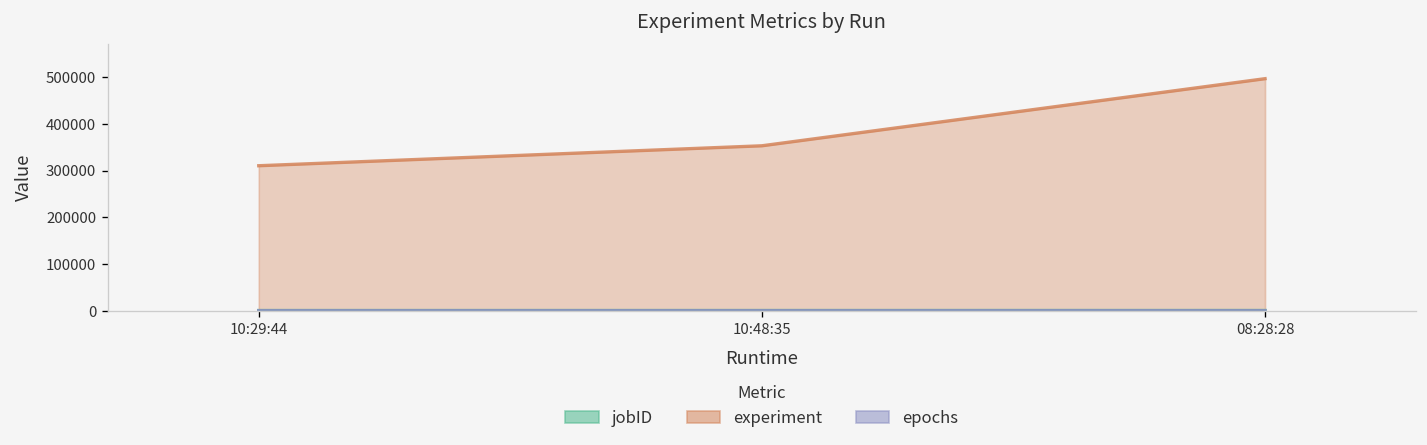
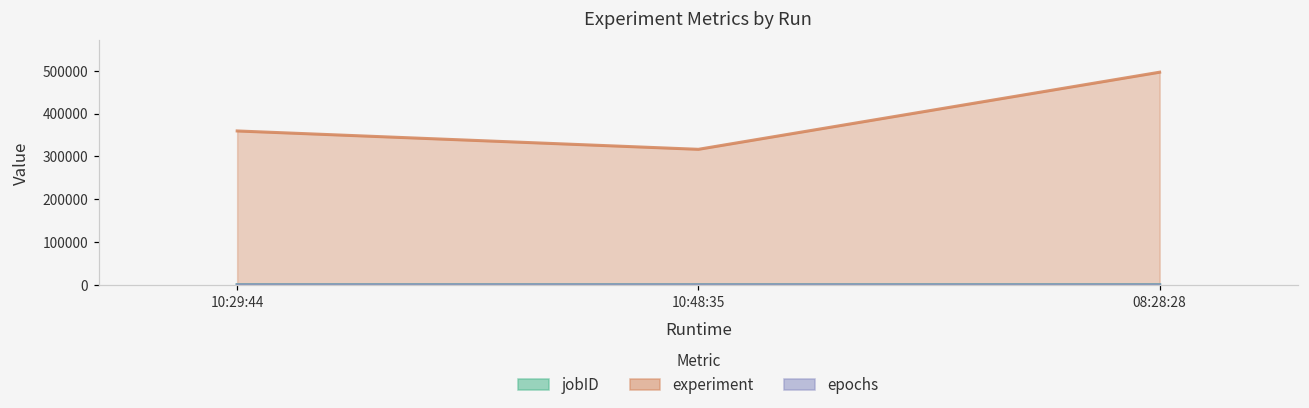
  {
    "epochs": {
      "10:29:44": 0,
      "10:48:35": 0,
      "08:28:28": 0
    },
    "experiment": {
-     "10:29:44": 310000,
-     "10:48:35": 350000,
+     "10:29:44": 360000,
+     "10:48:35": 320000,
      "08:28:28": 500000
    }
  }
